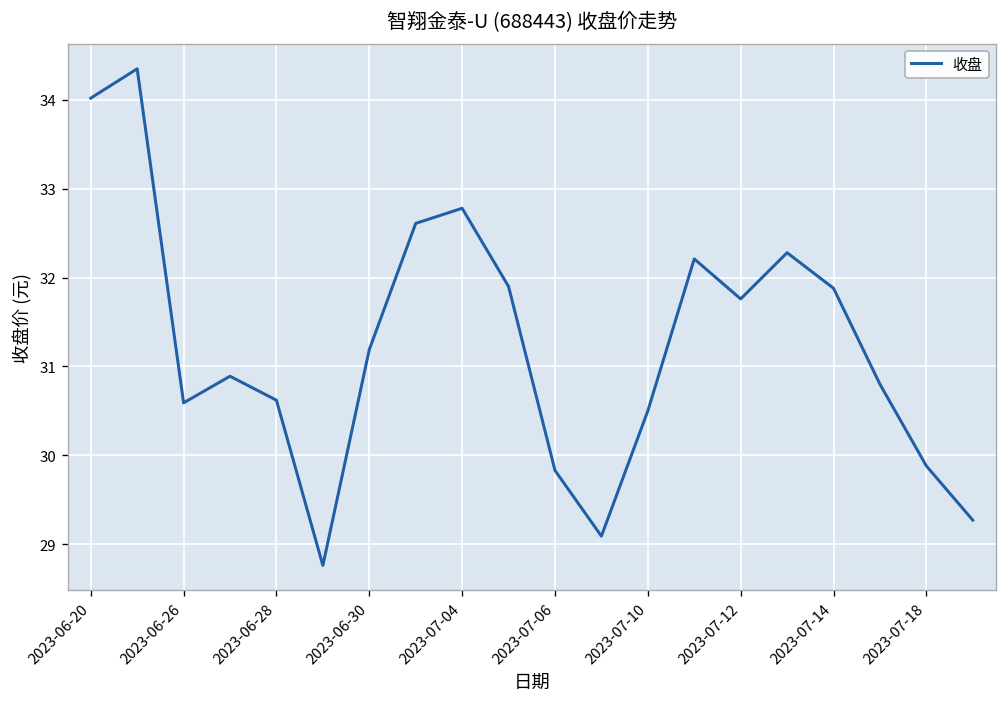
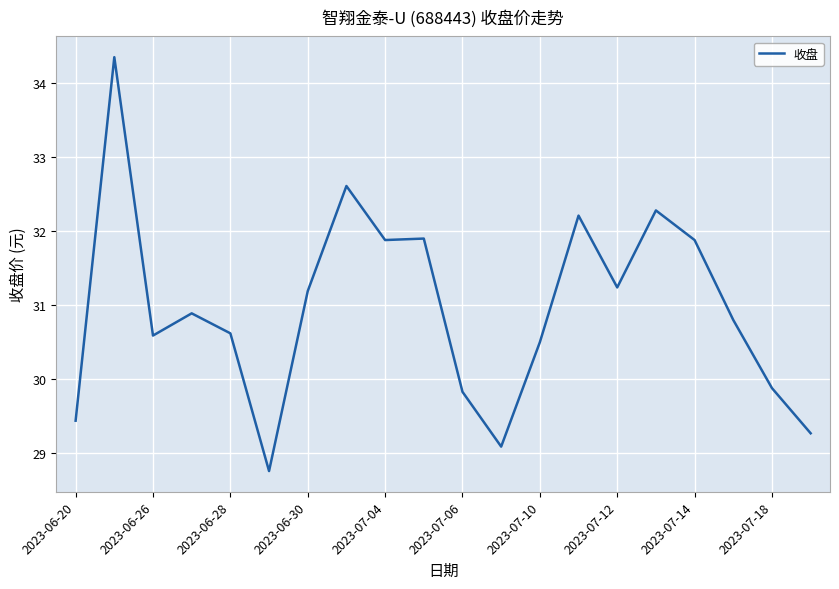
  {
-   "2023-06-20": 34.0,
+   "2023-06-20": 29.4,
    "2023-06-26": 30.6,
    "2023-06-28": 30.6,
    "2023-06-30": 31.2,
-   "2023-07-04": 32.8,
+   "2023-07-04": 31.9,
    "2023-07-06": 29.8,
    "2023-07-10": 30.5,
-   "2023-07-12": 31.8,
+   "2023-07-12": 31.2,
    "2023-07-14": 31.9,
    "2023-07-18": 29.9
  }
